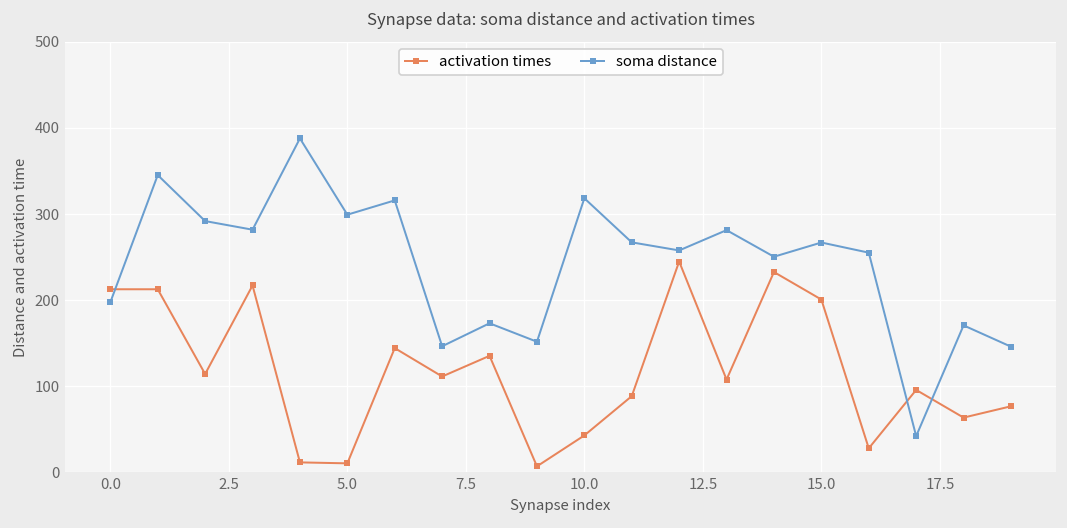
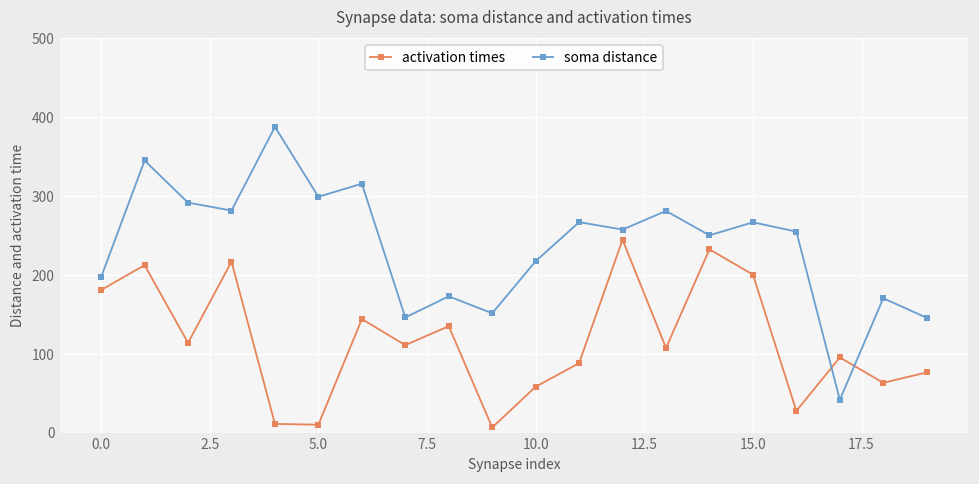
  {
    "activation times": {
-     "0.0": 210,
+     "0.0": 180,
      "5.0": 10,
-     "10.0": 40,
+     "10.0": 60,
      "15.0": 200
    },
    "soma distance": {
      "0.0": 200,
      "5.0": 300,
-     "10.0": 320,
+     "10.0": 220,
      "15.0": 270
    }
  }
